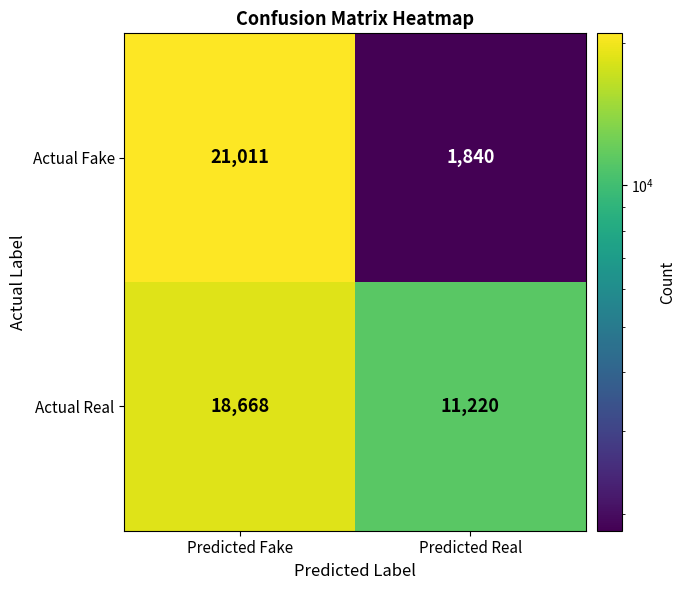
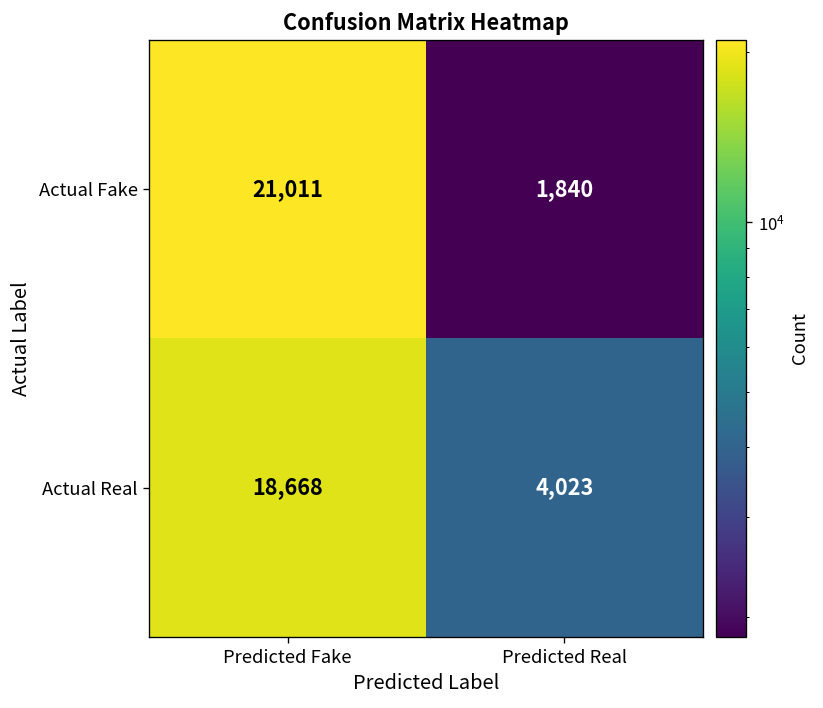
  {
    "Actual Fake": {
      "Predicted Fake": "21,011",
      "Predicted Real": "1,840"
    },
    "Actual Real": {
      "Predicted Fake": "18,668",
-     "Predicted Real": "11,220"
+     "Predicted Real": "4,023"
    }
  }
